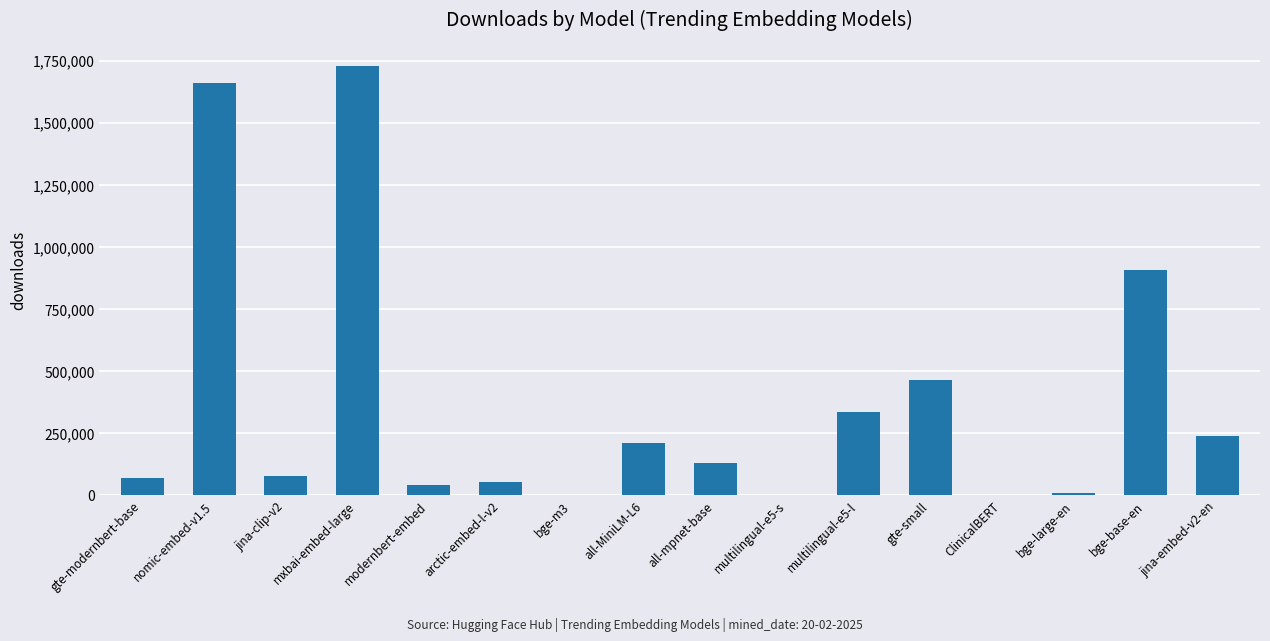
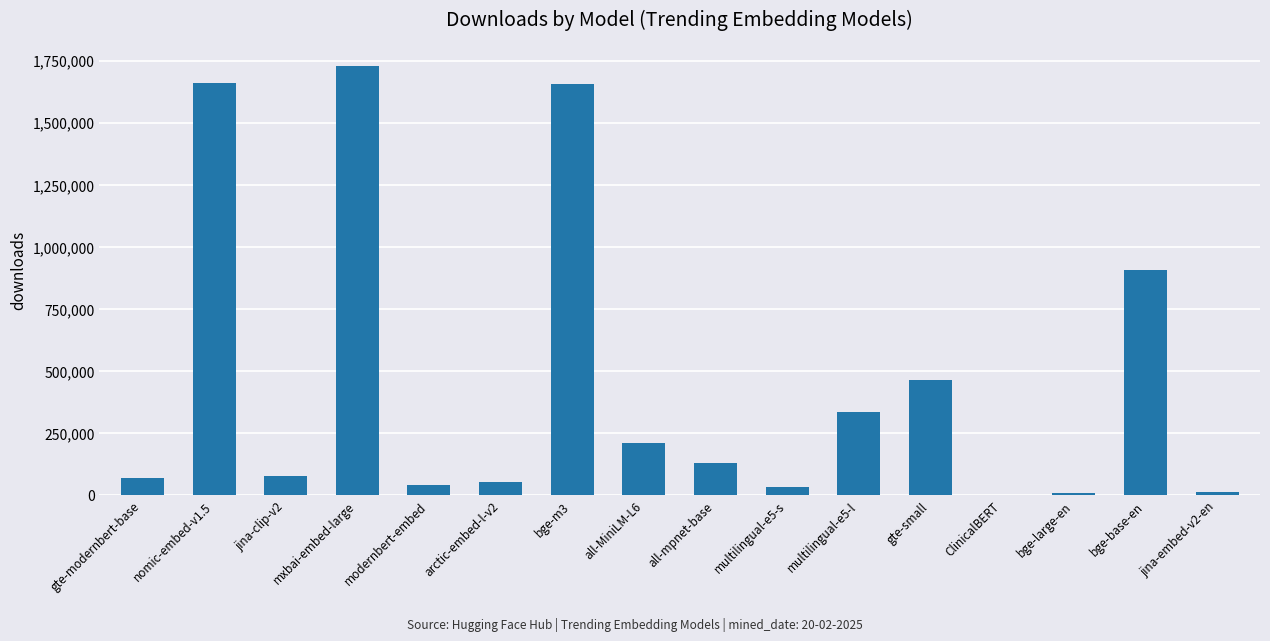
  {
    "gte-modernbert-base": "70,000",
    "nomic-embed-v1.5": "1,660,000",
    "jina-clip-v2": "80,000",
    "mxbai-embed-large": "1,730,000",
    "modernbert-embed": "40,000",
    "arctic-embed-l-v2": "50,000",
-   "bge-m3": "0",
+   "bge-m3": "1,650,000",
    "all-MiniLM-L6": "210,000",
    "all-mpnet-base": "130,000",
-   "multilingual-e5-s": "0",
+   "multilingual-e5-s": "30,000",
    "multilingual-e5-l": "330,000",
    "gte-small": "460,000",
    "bge-base-en": "910,000",
-   "jina-embed-v2-en": "240,000"
+   "jina-embed-v2-en": "10,000"
  }
